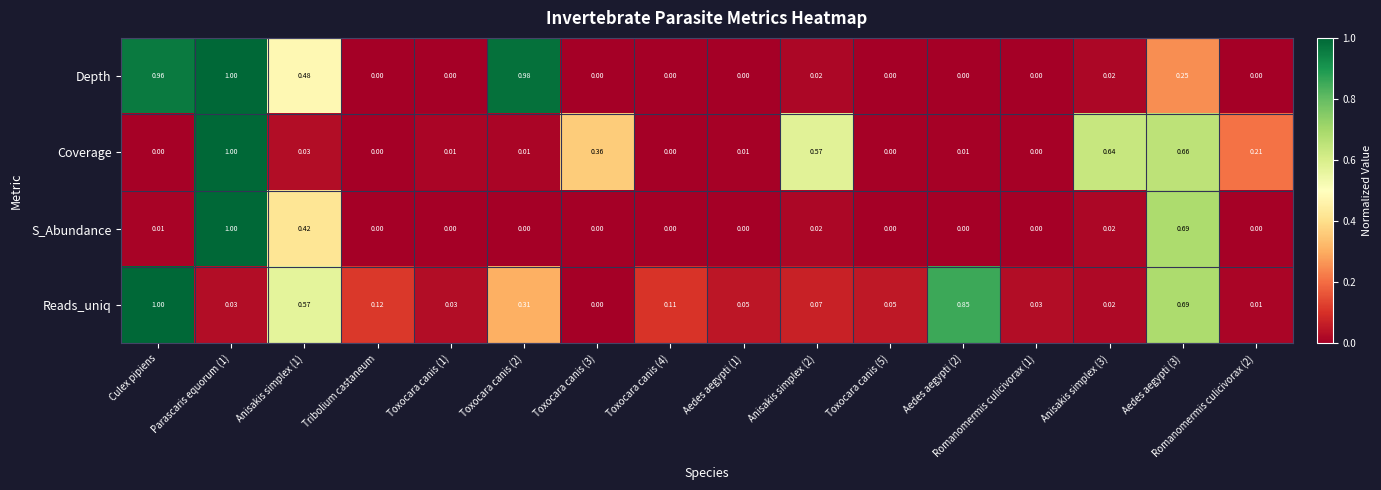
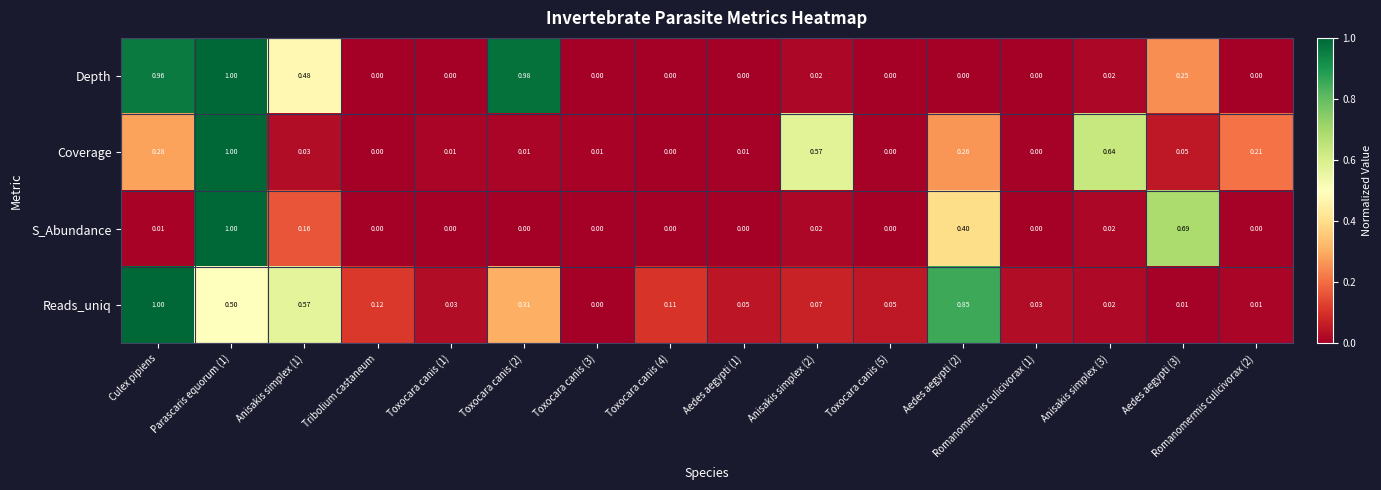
  {
    "Depth": {
      "Culex pipiens": 0.96,
      "Parascaris equorum (1)": 1.00,
      "Anisakis simplex (1)": 0.48,
      "Tribolium castaneum": 0.00,
      "Toxocara canis (1)": 0.00,
      "Toxocara canis (2)": 0.98,
      "Toxocara canis (3)": 0.00,
      "Toxocara canis (4)": 0.00,
      "Aedes aegypti (1)": 0.00,
      "Anisakis simplex (2)": 0.02,
      "Toxocara canis (5)": 0.00,
      "Aedes aegypti (2)": 0.00,
      "Romanomermis culicivorax (1)": 0.00,
      "Anisakis simplex (3)": 0.02,
      "Aedes aegypti (3)": 0.25,
      "Romanomermis culicivorax (2)": 0.00
    },
    "Coverage": {
-     "Culex pipiens": 0.00,
+     "Culex pipiens": 0.28,
      "Parascaris equorum (1)": 1.00,
      "Anisakis simplex (1)": 0.03,
      "Tribolium castaneum": 0.00,
      "Toxocara canis (1)": 0.01,
      "Toxocara canis (2)": 0.01,
-     "Toxocara canis (3)": 0.36,
+     "Toxocara canis (3)": 0.01,
      "Toxocara canis (4)": 0.00,
      "Aedes aegypti (1)": 0.01,
      "Anisakis simplex (2)": 0.57,
      "Toxocara canis (5)": 0.00,
-     "Aedes aegypti (2)": 0.01,
+     "Aedes aegypti (2)": 0.26,
      "Romanomermis culicivorax (1)": 0.00,
      "Anisakis simplex (3)": 0.64,
-     "Aedes aegypti (3)": 0.66,
+     "Aedes aegypti (3)": 0.05,
      "Romanomermis culicivorax (2)": 0.21
    },
    "S_Abundance": {
      "Culex pipiens": 0.01,
      "Parascaris equorum (1)": 1.00,
-     "Anisakis simplex (1)": 0.42,
+     "Anisakis simplex (1)": 0.16,
      "Tribolium castaneum": 0.00,
      "Toxocara canis (1)": 0.00,
      "Toxocara canis (2)": 0.00,
      "Toxocara canis (3)": 0.00,
      "Toxocara canis (4)": 0.00,
      "Aedes aegypti (1)": 0.00,
      "Anisakis simplex (2)": 0.02,
      "Toxocara canis (5)": 0.00,
-     "Aedes aegypti (2)": 0.00,
+     "Aedes aegypti (2)": 0.40,
      "Romanomermis culicivorax (1)": 0.00,
      "Anisakis simplex (3)": 0.02,
      "Aedes aegypti (3)": 0.69,
      "Romanomermis culicivorax (2)": 0.00
    },
    "Reads_uniq": {
      "Culex pipiens": 1.00,
-     "Parascaris equorum (1)": 0.03,
+     "Parascaris equorum (1)": 0.50,
      "Anisakis simplex (1)": 0.57,
      "Tribolium castaneum": 0.12,
      "Toxocara canis (1)": 0.03,
      "Toxocara canis (2)": 0.31,
      "Toxocara canis (3)": 0.00,
      "Toxocara canis (4)": 0.11,
      "Aedes aegypti (1)": 0.05,
      "Anisakis simplex (2)": 0.07,
      "Toxocara canis (5)": 0.05,
      "Aedes aegypti (2)": 0.85,
      "Romanomermis culicivorax (1)": 0.03,
      "Anisakis simplex (3)": 0.02,
-     "Aedes aegypti (3)": 0.69,
+     "Aedes aegypti (3)": 0.01,
      "Romanomermis culicivorax (2)": 0.01
    }
  }
